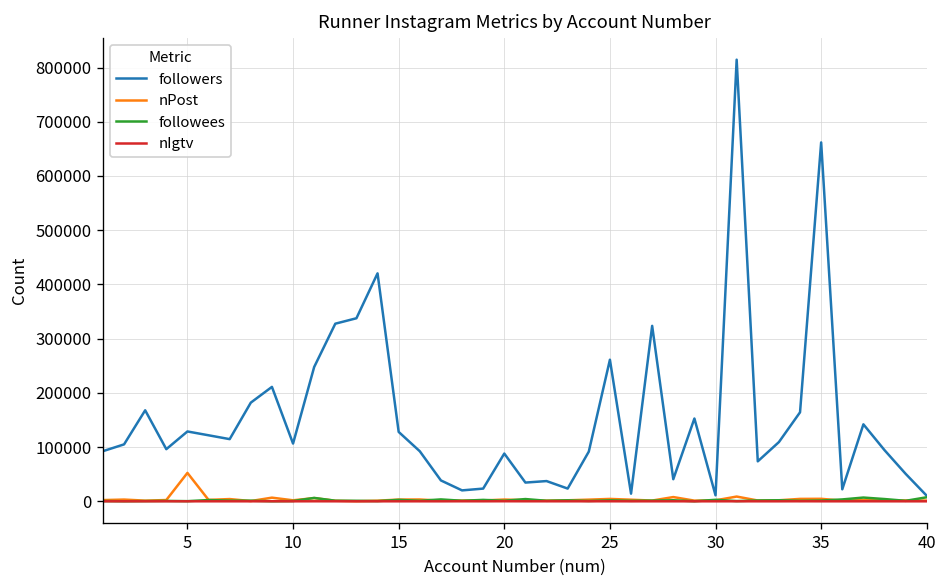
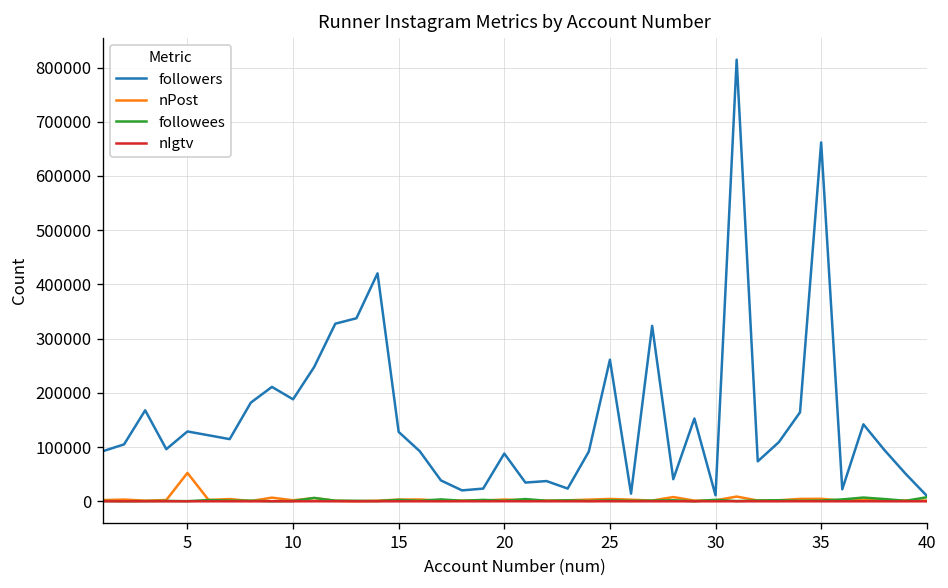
  {
    "followers": {
      "5": 130000,
-     "10": 110000,
+     "10": 190000,
      "15": 130000,
      "20": 90000,
      "25": 260000,
      "30": 10000,
      "35": 660000
    },
    "nPost": {
      "5": 50000
    }
  }
